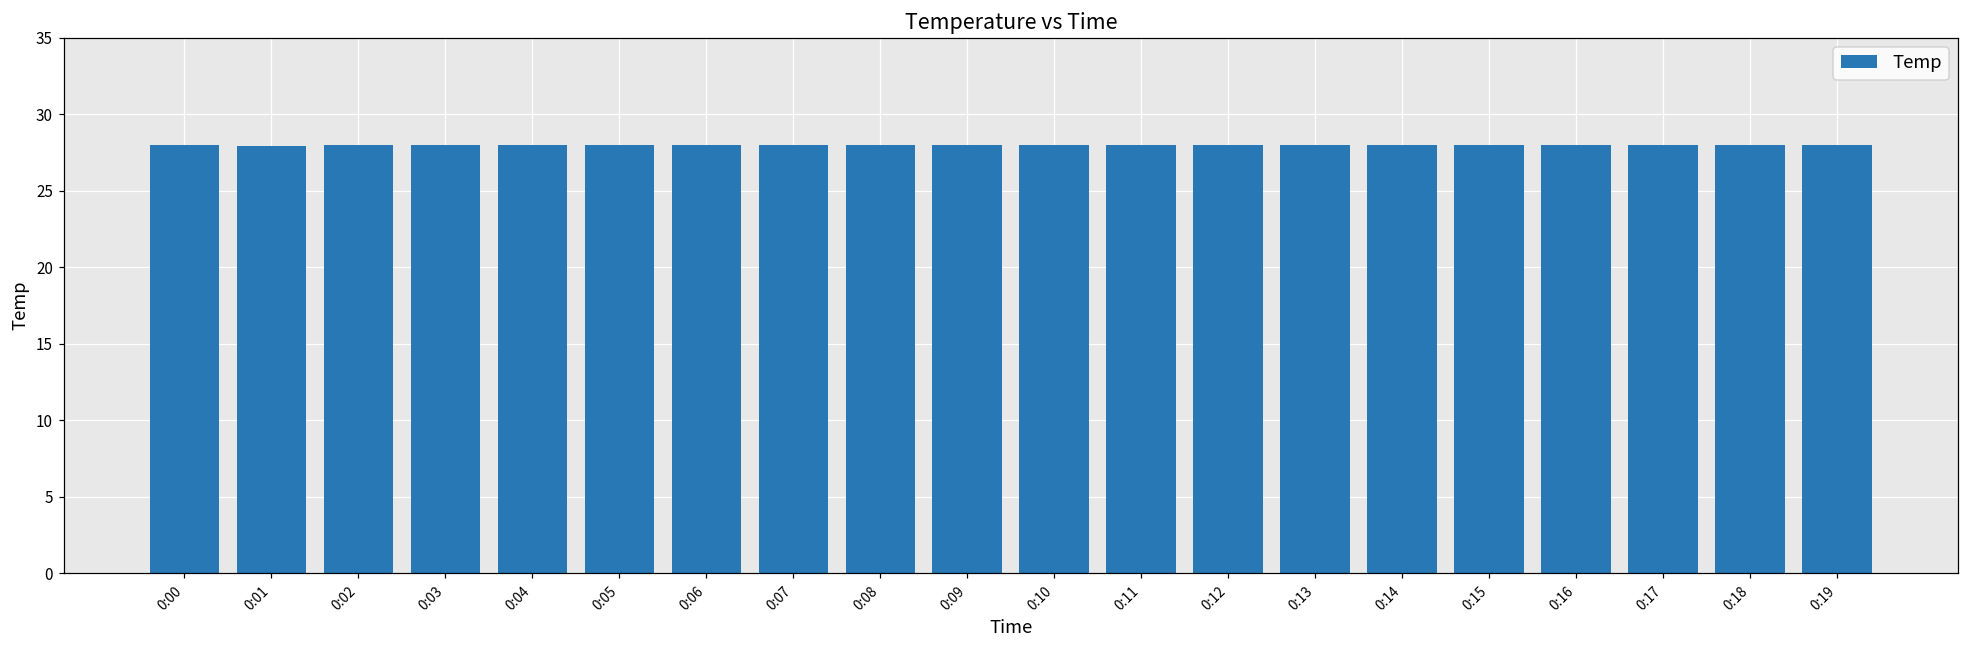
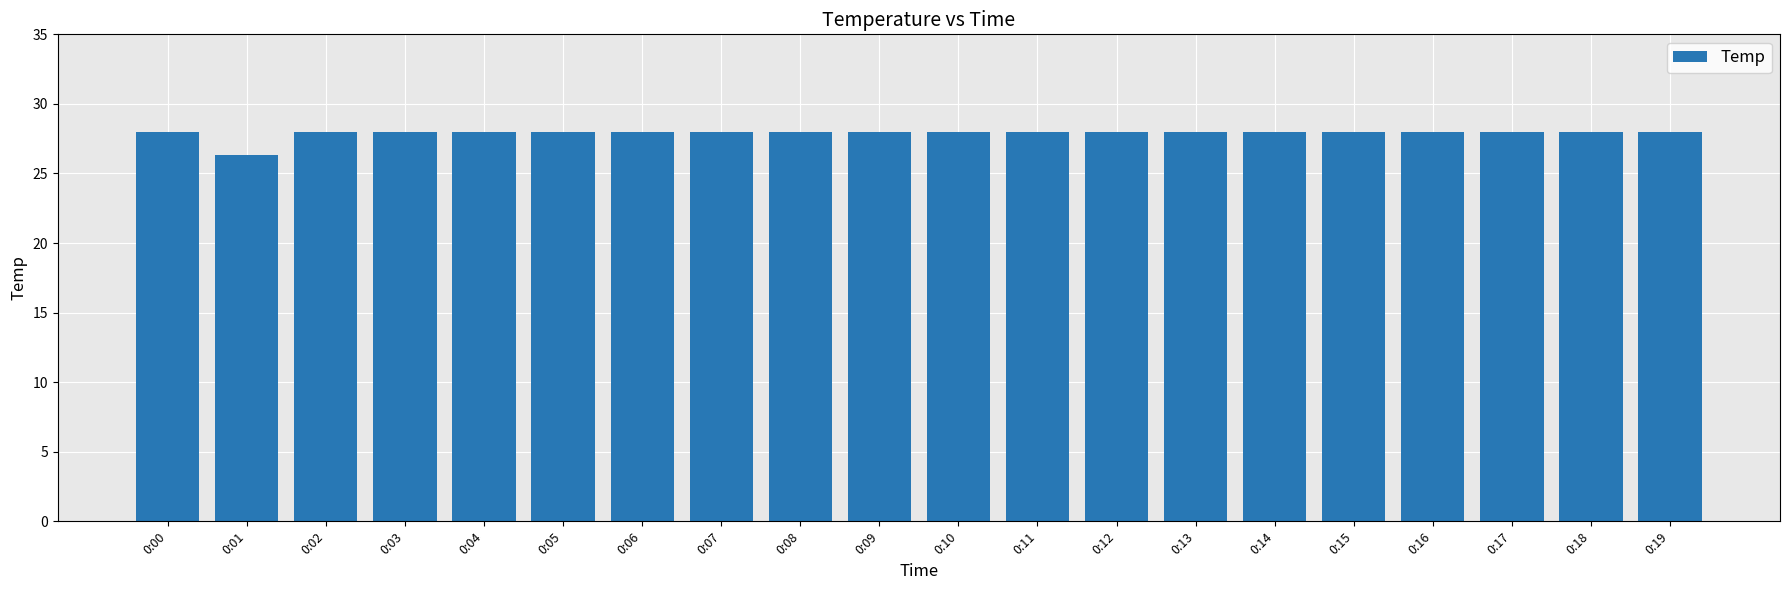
  {
    "0:00": 28.0,
-   "0:01": 27.9,
+   "0:01": 26.3,
    "0:02": 28.0,
    "0:03": 28.0,
    "0:04": 28.0,
    "0:05": 28.0,
    "0:06": 28.0,
    "0:07": 28.0,
    "0:08": 28.0,
    "0:09": 28.0,
    "0:10": 28.0,
    "0:11": 28.0,
    "0:12": 28.0,
    "0:13": 28.0,
    "0:14": 28.0,
    "0:15": 28.0,
    "0:16": 28.0,
    "0:17": 28.0,
    "0:18": 28.0,
    "0:19": 28.0
  }
